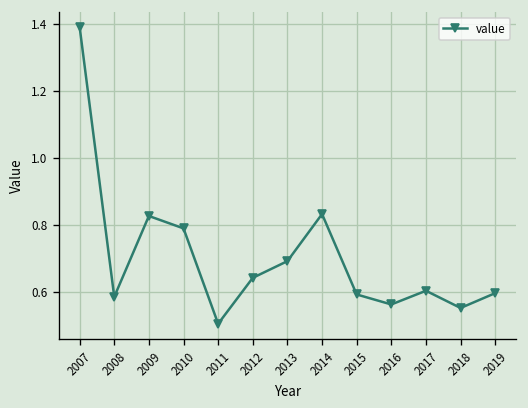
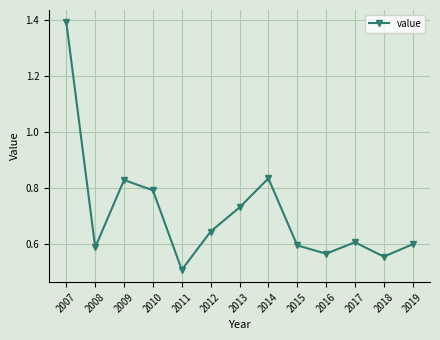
  {
    "2007": 1.39,
    "2008": 0.59,
    "2009": 0.83,
    "2010": 0.79,
    "2011": 0.51,
    "2012": 0.64,
-   "2013": 0.69,
+   "2013": 0.73,
    "2014": 0.83,
    "2015": 0.59,
    "2016": 0.56,
    "2017": 0.60,
    "2018": 0.55,
    "2019": 0.60
  }
